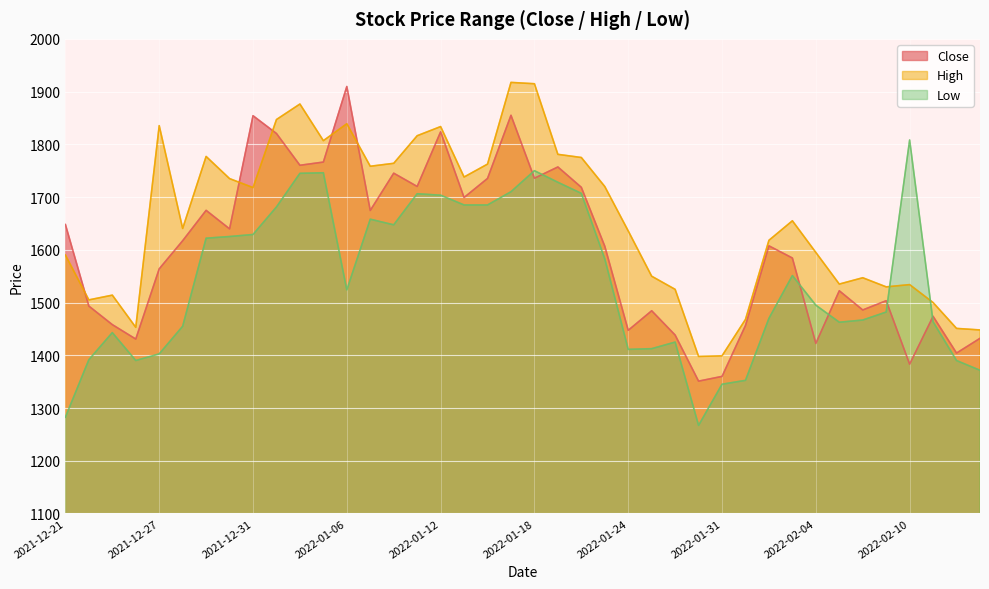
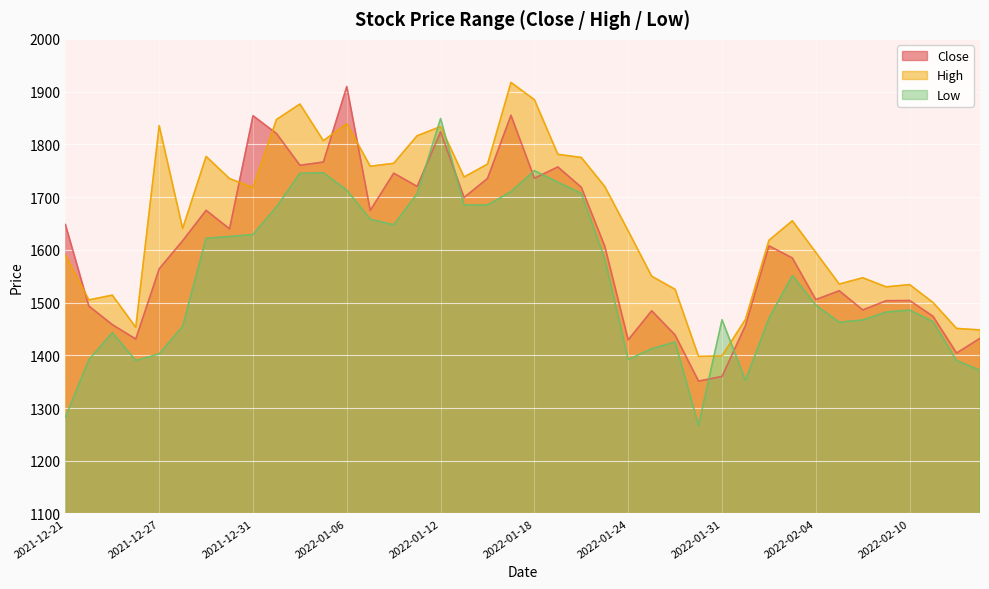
  {
    "Close": {
      "2021-12-21": 1650,
      "2021-12-27": 1560,
      "2021-12-31": 1850,
      "2022-01-06": 1910,
      "2022-01-12": 1820,
      "2022-01-18": 1740,
-     "2022-01-24": 1450,
+     "2022-01-24": 1430,
      "2022-01-31": 1360,
-     "2022-02-04": 1420,
-     "2022-02-10": 1380
+     "2022-02-04": 1510,
+     "2022-02-10": 1500
    },
    "High": {
      "2021-12-21": 1590,
      "2021-12-27": 1840,
      "2021-12-31": 1720,
      "2022-01-06": 1840,
      "2022-01-12": 1830,
-     "2022-01-18": 1910,
+     "2022-01-18": 1880,
      "2022-01-24": 1640,
      "2022-01-31": 1400,
      "2022-02-04": 1600,
      "2022-02-10": 1530
    },
    "Low": {
      "2021-12-21": 1280,
      "2021-12-27": 1400,
      "2021-12-31": 1630,
-     "2022-01-06": 1520,
-     "2022-01-12": 1700,
+     "2022-01-06": 1710,
+     "2022-01-12": 1850,
      "2022-01-18": 1750,
-     "2022-01-24": 1410,
-     "2022-01-31": 1350,
+     "2022-01-24": 1390,
+     "2022-01-31": 1470,
      "2022-02-04": 1500,
-     "2022-02-10": 1810
+     "2022-02-10": 1490
    }
  }
